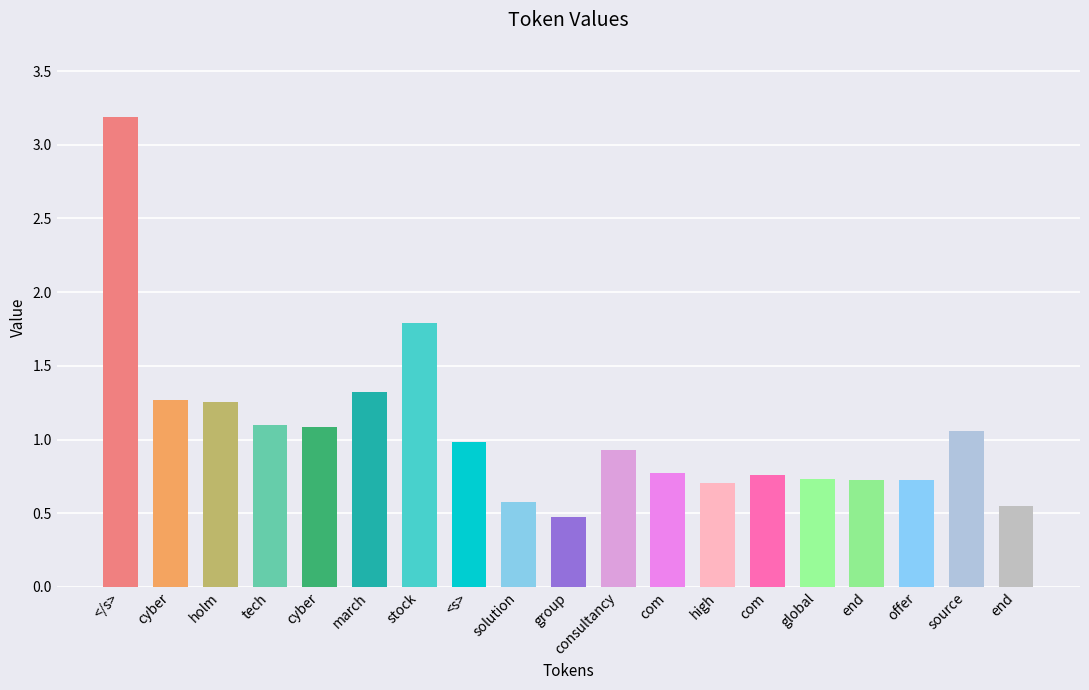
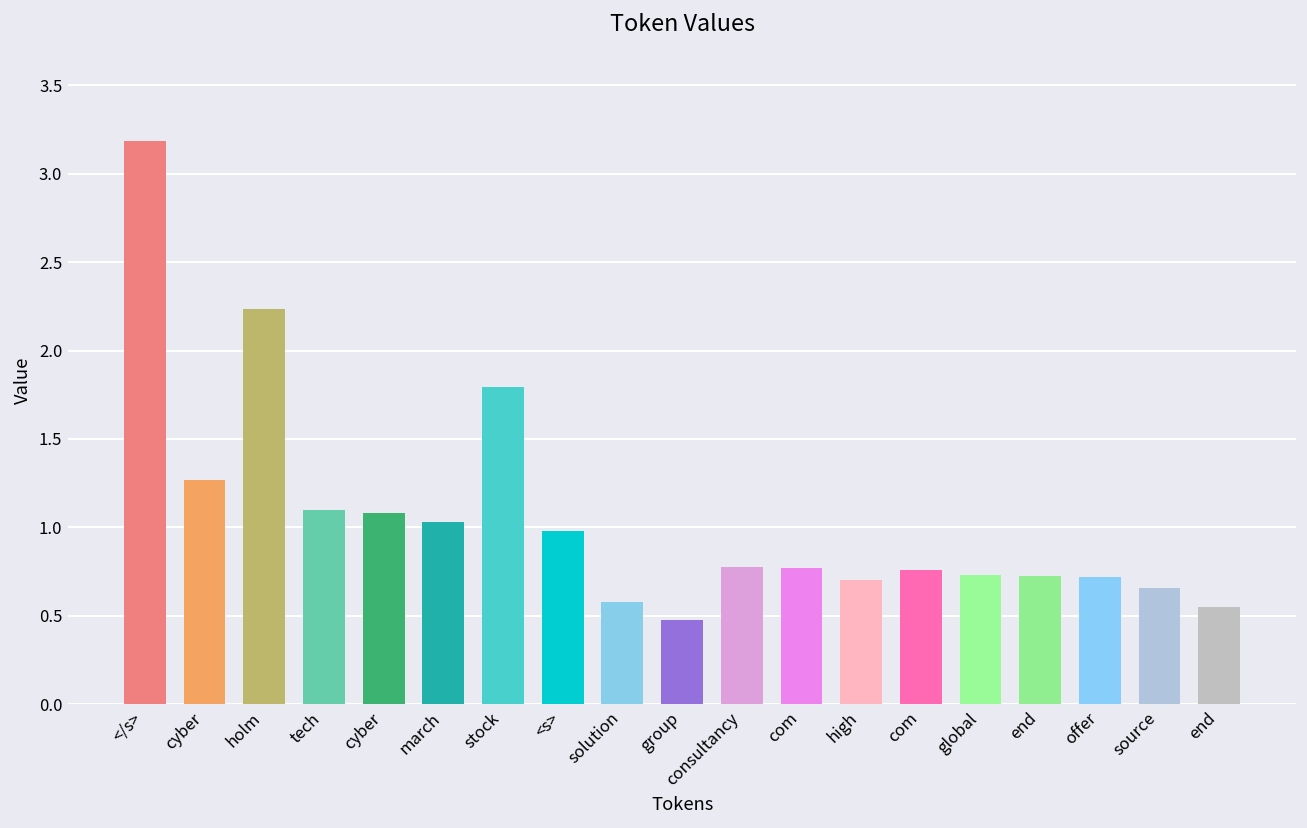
  {
    "</s>": 3.19,
-   "holm": 1.26,
+   "holm": 2.24,
    "tech": 1.10,
-   "march": 1.32,
+   "march": 1.03,
    "stock": 1.79,
    "<s>": 0.98,
    "solution": 0.58,
    "group": 0.48,
-   "consultancy": 0.93,
+   "consultancy": 0.77,
    "high": 0.70,
    "global": 0.73,
    "offer": 0.72,
-   "source": 1.06
+   "source": 0.66
  }
